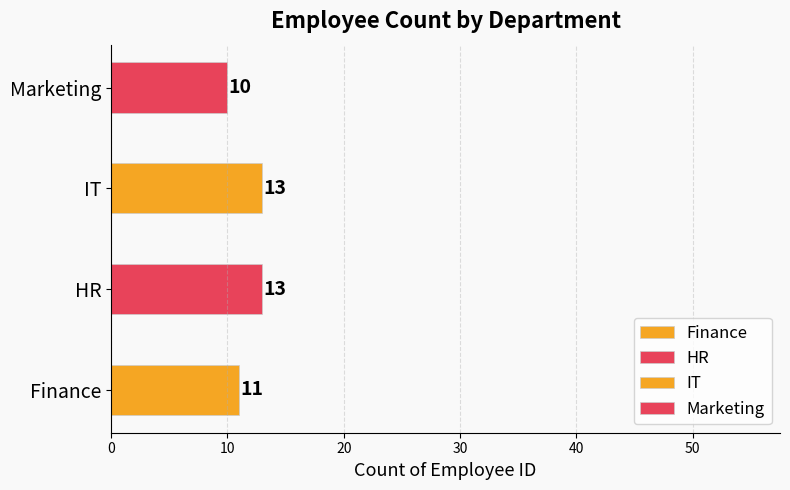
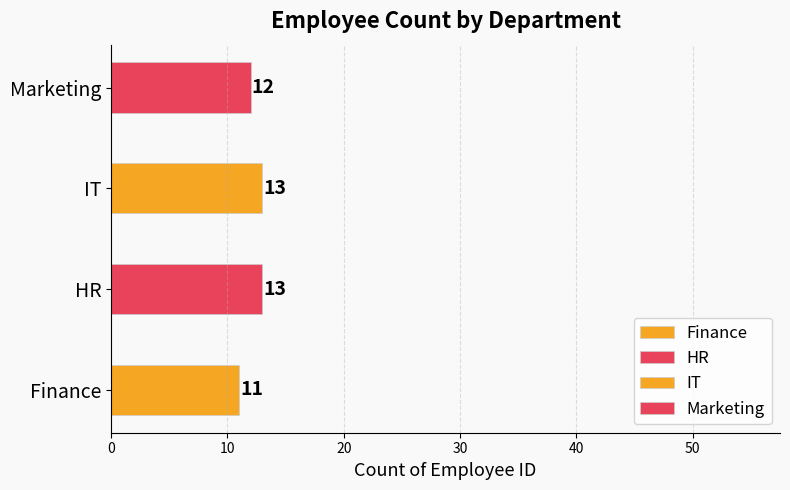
  {
-   "Marketing": 10,
+   "Marketing": 12,
    "IT": 13,
    "HR": 13,
    "Finance": 11
  }
